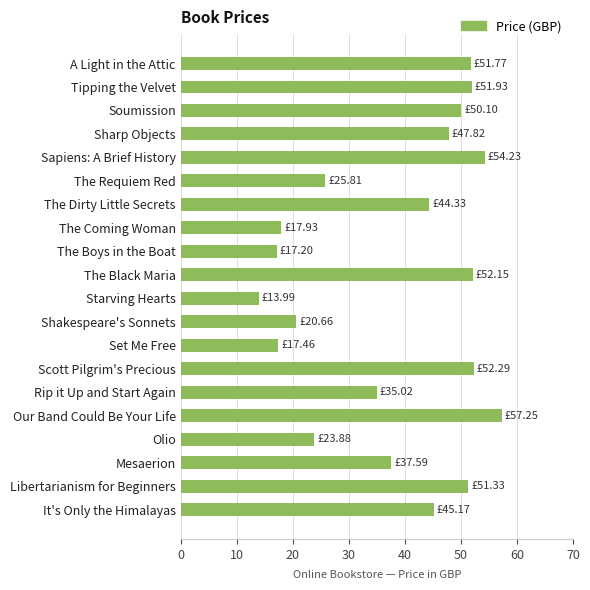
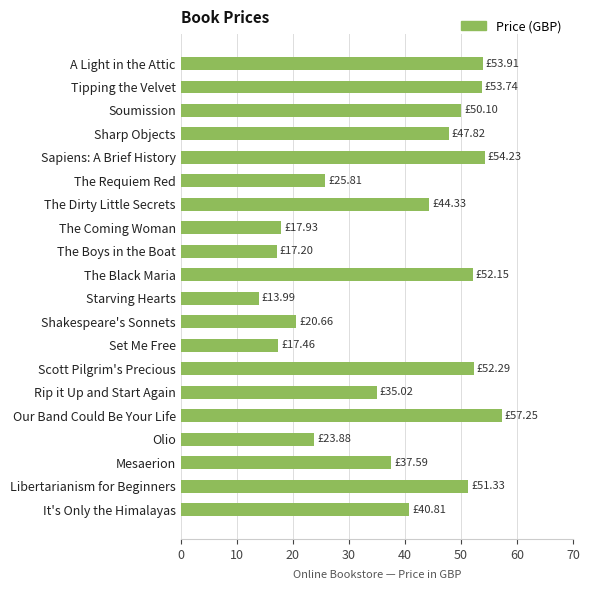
  {
-   "A Light in the Attic": "£51.77",
-   "Tipping the Velvet": "£51.93",
+   "A Light in the Attic": "£53.91",
+   "Tipping the Velvet": "£53.74",
    "Soumission": "£50.10",
    "Sharp Objects": "£47.82",
    "Sapiens: A Brief History": "£54.23",
    "The Requiem Red": "£25.81",
    "The Dirty Little Secrets": "£44.33",
    "The Coming Woman": "£17.93",
    "The Boys in the Boat": "£17.20",
    "The Black Maria": "£52.15",
    "Starving Hearts": "£13.99",
    "Shakespeare's Sonnets": "£20.66",
    "Set Me Free": "£17.46",
    "Scott Pilgrim's Precious": "£52.29",
    "Rip it Up and Start Again": "£35.02",
    "Our Band Could Be Your Life": "£57.25",
    "Olio": "£23.88",
    "Mesaerion": "£37.59",
    "Libertarianism for Beginners": "£51.33",
-   "It's Only the Himalayas": "£45.17"
+   "It's Only the Himalayas": "£40.81"
  }
